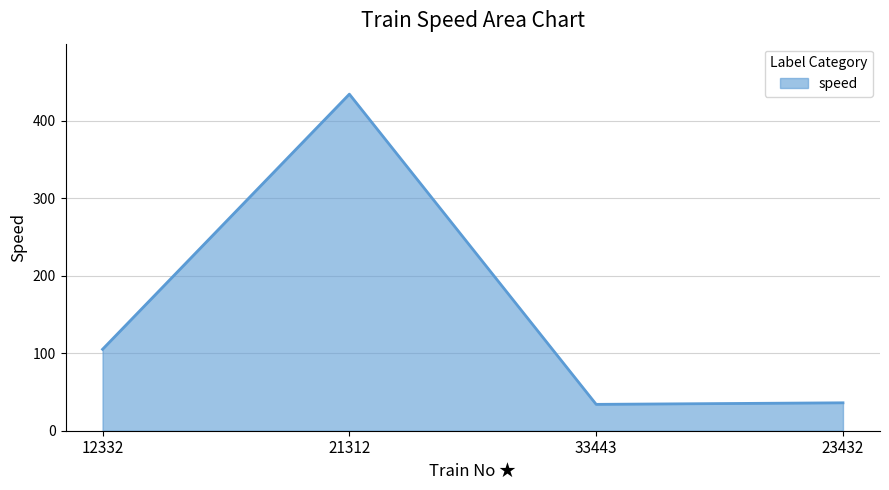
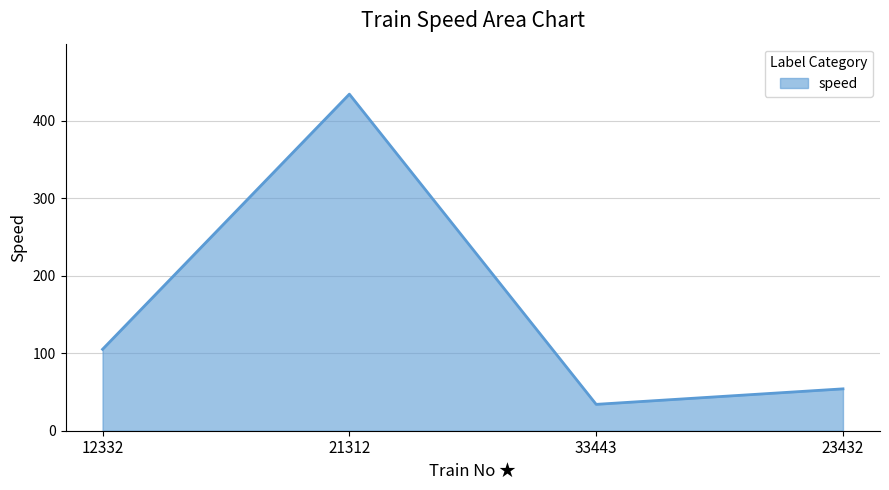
  {
    "12332": 110,
    "21312": 430,
    "33443": 30,
-   "23432": 40
+   "23432": 50
  }
